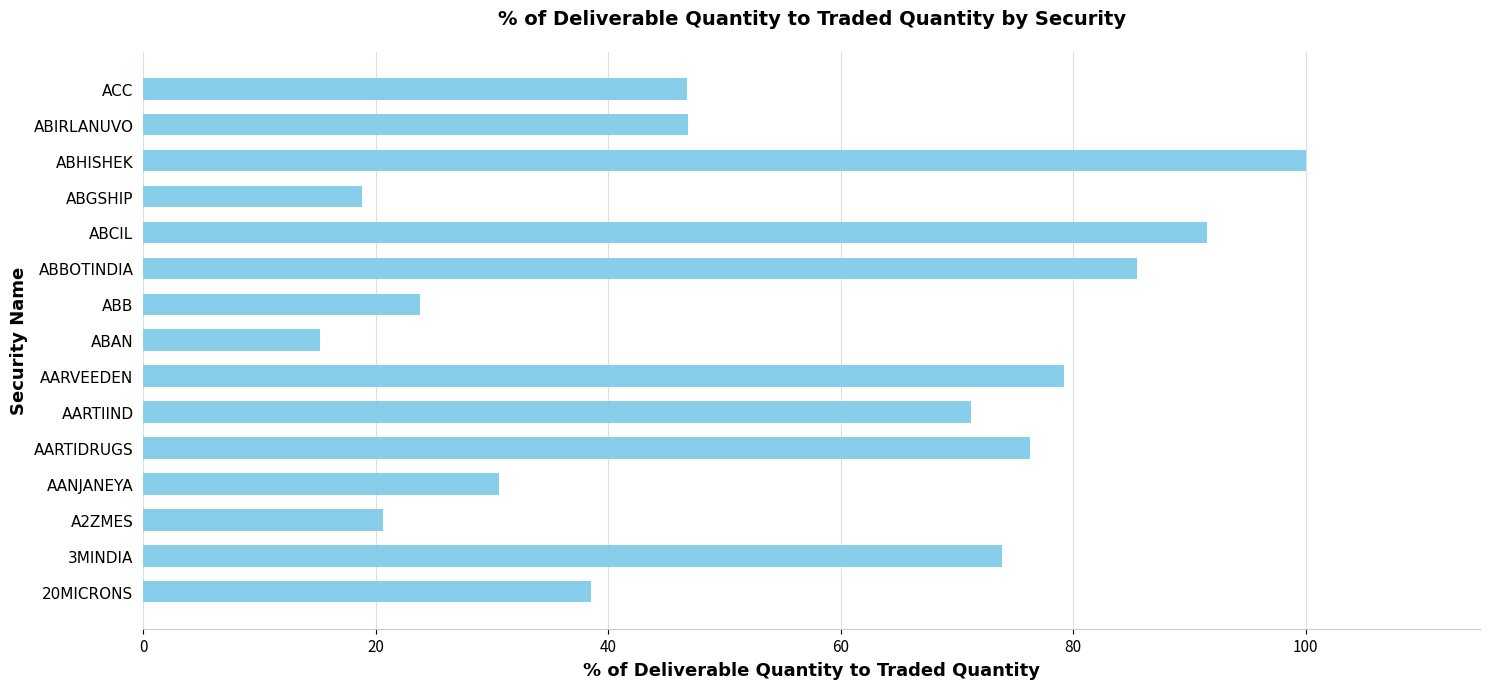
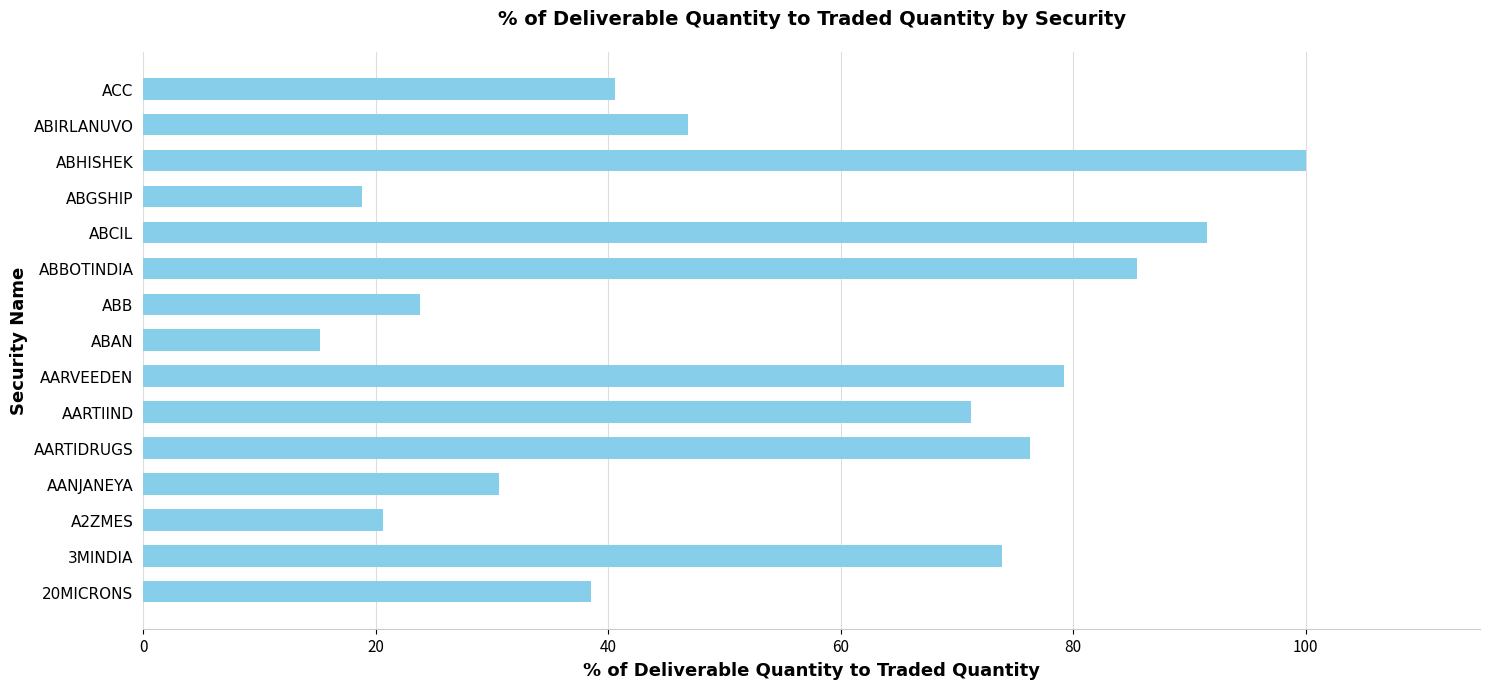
  {
-   "ACC": 46.8,
+   "ACC": 40.6,
    "ABIRLANUVO": 46.8,
    "ABHISHEK": 100.0,
    "ABGSHIP": 18.8,
    "ABCIL": 91.5,
    "ABBOTINDIA": 85.5,
    "ABB": 23.8,
    "ABAN": 15.2,
    "AARVEEDEN": 79.2,
    "AARTIIND": 71.2,
    "AARTIDRUGS": 76.3,
    "AANJANEYA": 30.6,
    "A2ZMES": 20.6,
    "3MINDIA": 73.9,
    "20MICRONS": 38.5
  }
